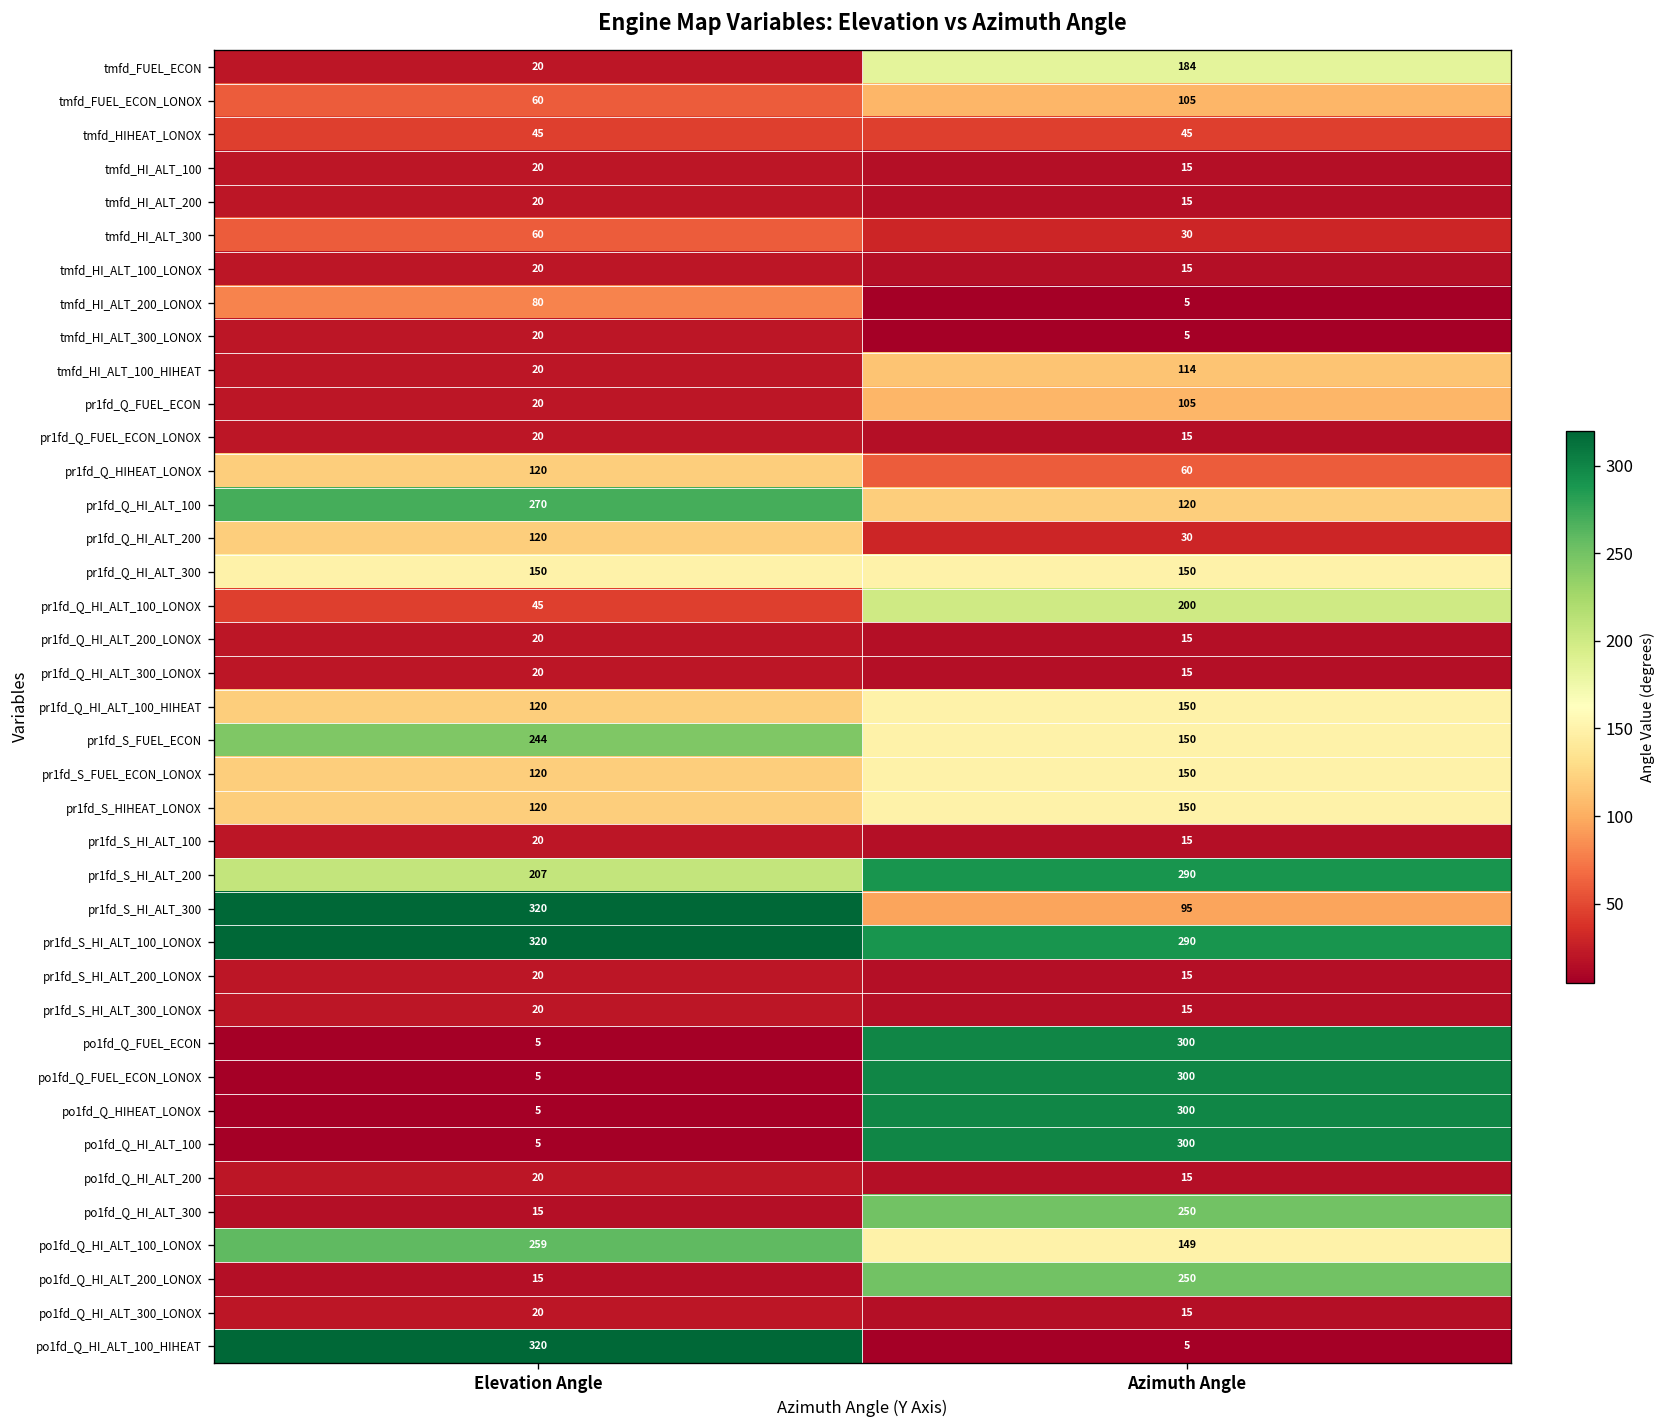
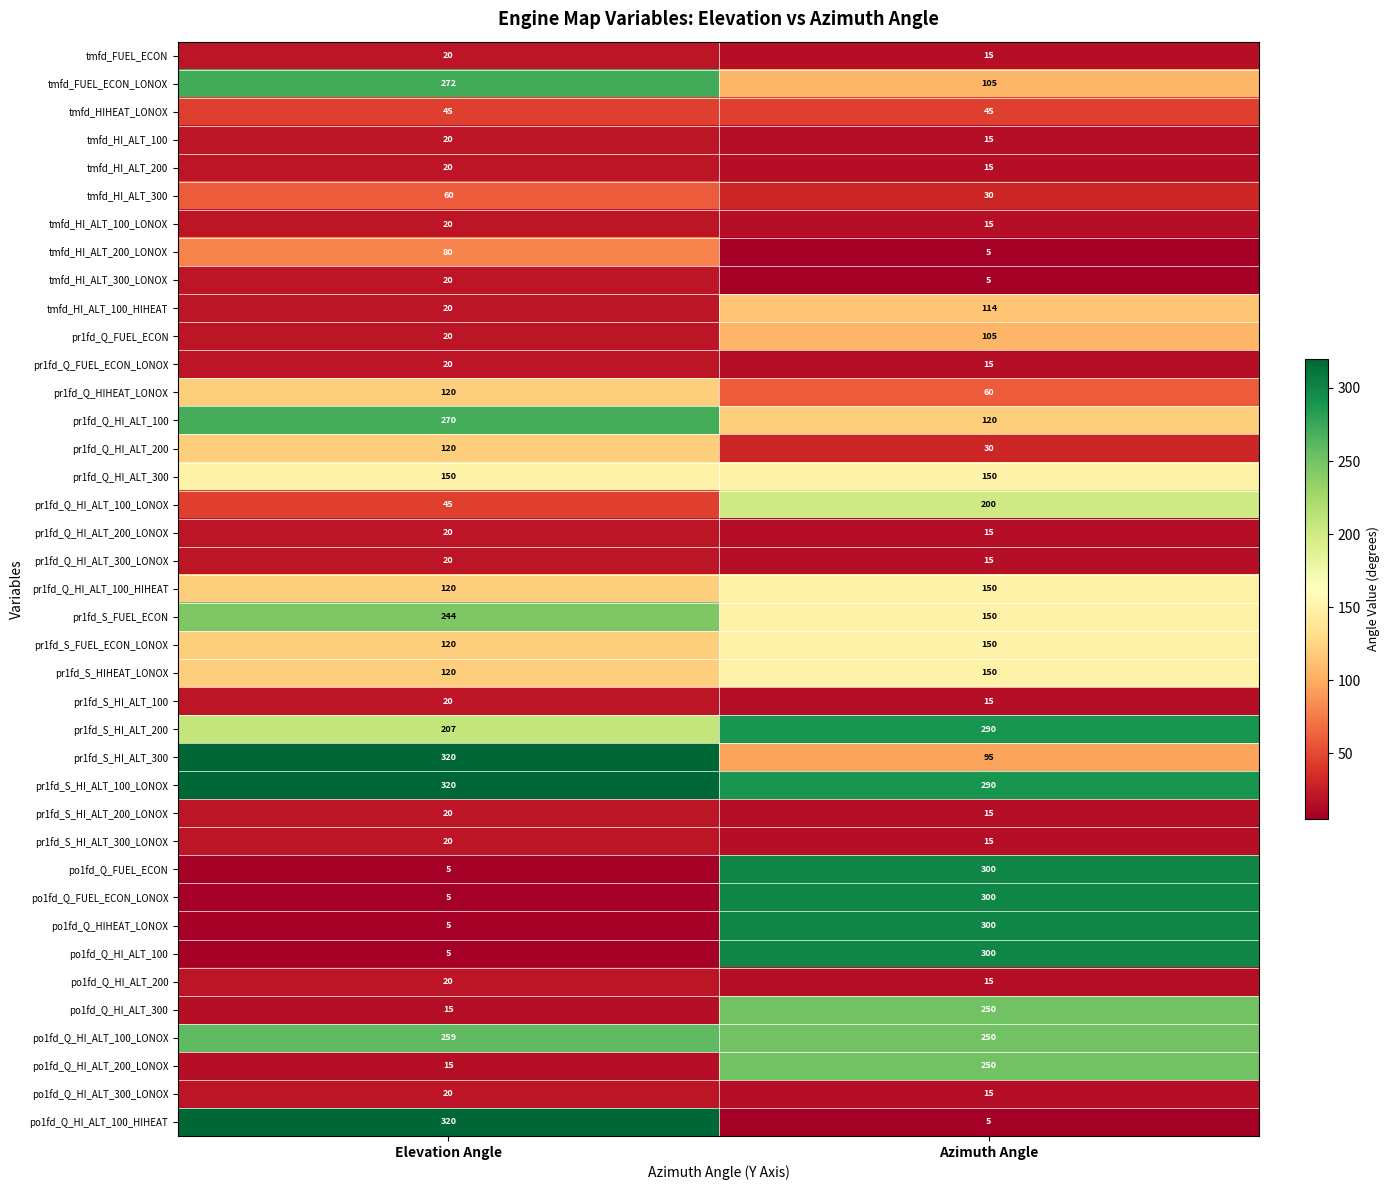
  {
    "tmfd_FUEL_ECON": {
      "Elevation Angle": 20,
-     "Azimuth Angle": 184
+     "Azimuth Angle": 15
    },
    "tmfd_FUEL_ECON_LONOX": {
-     "Elevation Angle": 60,
+     "Elevation Angle": 272,
      "Azimuth Angle": 105
    },
    "tmfd_HIHEAT_LONOX": {
      "Elevation Angle": 45,
      "Azimuth Angle": 45
    },
    "tmfd_HI_ALT_100": {
      "Elevation Angle": 20,
      "Azimuth Angle": 15
    },
    "tmfd_HI_ALT_200": {
      "Elevation Angle": 20,
      "Azimuth Angle": 15
    },
    "tmfd_HI_ALT_300": {
      "Elevation Angle": 60,
      "Azimuth Angle": 30
    },
    "tmfd_HI_ALT_100_LONOX": {
      "Elevation Angle": 20,
      "Azimuth Angle": 15
    },
    "tmfd_HI_ALT_200_LONOX": {
      "Elevation Angle": 80,
      "Azimuth Angle": 5
    },
    "tmfd_HI_ALT_300_LONOX": {
      "Elevation Angle": 20,
      "Azimuth Angle": 5
    },
    "tmfd_HI_ALT_100_HIHEAT": {
      "Elevation Angle": 20,
      "Azimuth Angle": 114
    },
    "pr1fd_Q_FUEL_ECON": {
      "Elevation Angle": 20,
      "Azimuth Angle": 105
    },
    "pr1fd_Q_FUEL_ECON_LONOX": {
      "Elevation Angle": 20,
      "Azimuth Angle": 15
    },
    "pr1fd_Q_HIHEAT_LONOX": {
      "Elevation Angle": 120,
      "Azimuth Angle": 60
    },
    "pr1fd_Q_HI_ALT_100": {
      "Elevation Angle": 270,
      "Azimuth Angle": 120
    },
    "pr1fd_Q_HI_ALT_200": {
      "Elevation Angle": 120,
      "Azimuth Angle": 30
    },
    "pr1fd_Q_HI_ALT_300": {
      "Elevation Angle": 150,
      "Azimuth Angle": 150
    },
    "pr1fd_Q_HI_ALT_100_LONOX": {
      "Elevation Angle": 45,
      "Azimuth Angle": 200
    },
    "pr1fd_Q_HI_ALT_200_LONOX": {
      "Elevation Angle": 20,
      "Azimuth Angle": 15
    },
    "pr1fd_Q_HI_ALT_300_LONOX": {
      "Elevation Angle": 20,
      "Azimuth Angle": 15
    },
    "pr1fd_Q_HI_ALT_100_HIHEAT": {
      "Elevation Angle": 120,
      "Azimuth Angle": 150
    },
    "pr1fd_S_FUEL_ECON": {
      "Elevation Angle": 244,
      "Azimuth Angle": 150
    },
    "pr1fd_S_FUEL_ECON_LONOX": {
      "Elevation Angle": 120,
      "Azimuth Angle": 150
    },
    "pr1fd_S_HIHEAT_LONOX": {
      "Elevation Angle": 120,
      "Azimuth Angle": 150
    },
    "pr1fd_S_HI_ALT_100": {
      "Elevation Angle": 20,
      "Azimuth Angle": 15
    },
    "pr1fd_S_HI_ALT_200": {
      "Elevation Angle": 207,
      "Azimuth Angle": 290
    },
    "pr1fd_S_HI_ALT_300": {
      "Elevation Angle": 320,
      "Azimuth Angle": 95
    },
    "pr1fd_S_HI_ALT_100_LONOX": {
      "Elevation Angle": 320,
      "Azimuth Angle": 290
    },
    "pr1fd_S_HI_ALT_200_LONOX": {
      "Elevation Angle": 20,
      "Azimuth Angle": 15
    },
    "pr1fd_S_HI_ALT_300_LONOX": {
      "Elevation Angle": 20,
      "Azimuth Angle": 15
    },
    "po1fd_Q_FUEL_ECON": {
      "Elevation Angle": 5,
      "Azimuth Angle": 300
    },
    "po1fd_Q_FUEL_ECON_LONOX": {
      "Elevation Angle": 5,
      "Azimuth Angle": 300
    },
    "po1fd_Q_HIHEAT_LONOX": {
      "Elevation Angle": 5,
      "Azimuth Angle": 300
    },
    "po1fd_Q_HI_ALT_100": {
      "Elevation Angle": 5,
      "Azimuth Angle": 300
    },
    "po1fd_Q_HI_ALT_200": {
      "Elevation Angle": 20,
      "Azimuth Angle": 15
    },
    "po1fd_Q_HI_ALT_300": {
      "Elevation Angle": 15,
      "Azimuth Angle": 250
    },
    "po1fd_Q_HI_ALT_100_LONOX": {
      "Elevation Angle": 259,
-     "Azimuth Angle": 149
+     "Azimuth Angle": 250
    },
    "po1fd_Q_HI_ALT_200_LONOX": {
      "Elevation Angle": 15,
      "Azimuth Angle": 250
    },
    "po1fd_Q_HI_ALT_300_LONOX": {
      "Elevation Angle": 20,
      "Azimuth Angle": 15
    },
    "po1fd_Q_HI_ALT_100_HIHEAT": {
      "Elevation Angle": 320,
      "Azimuth Angle": 5
    }
  }
